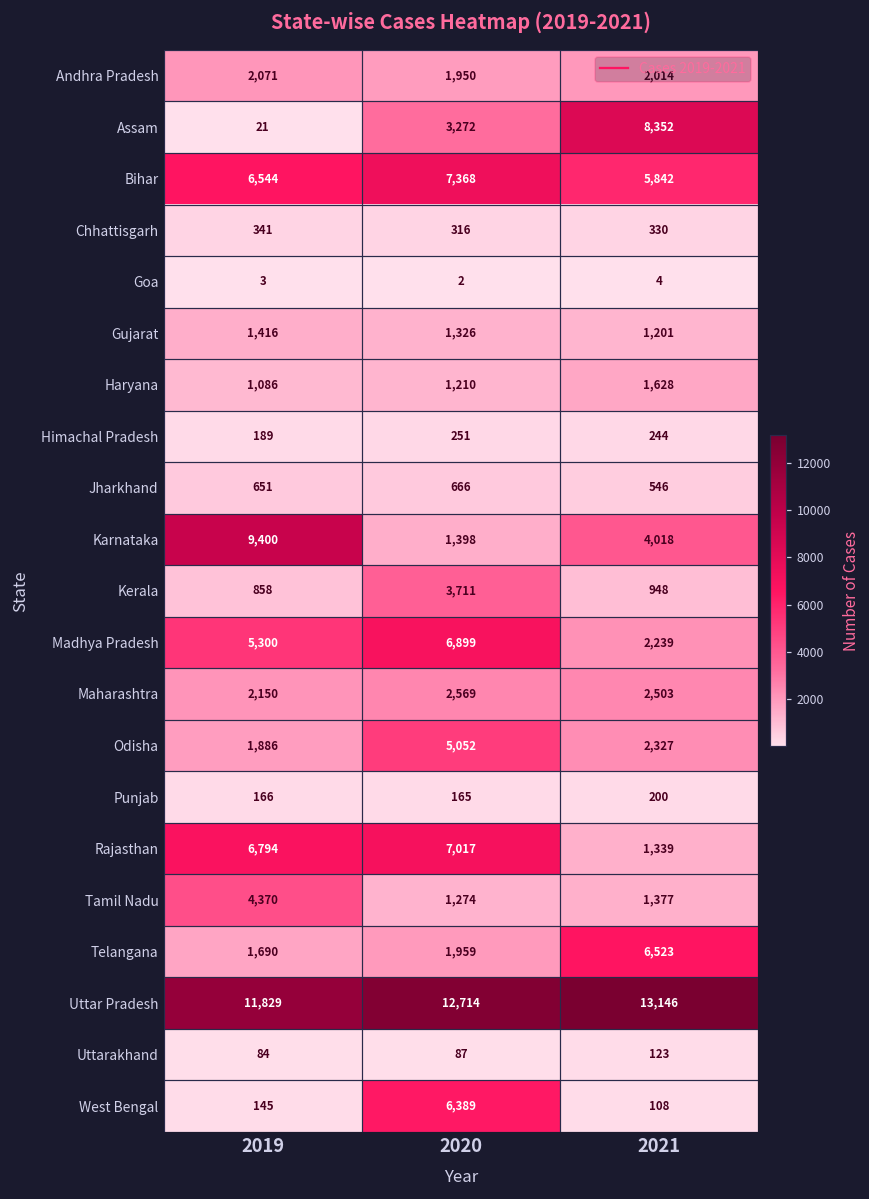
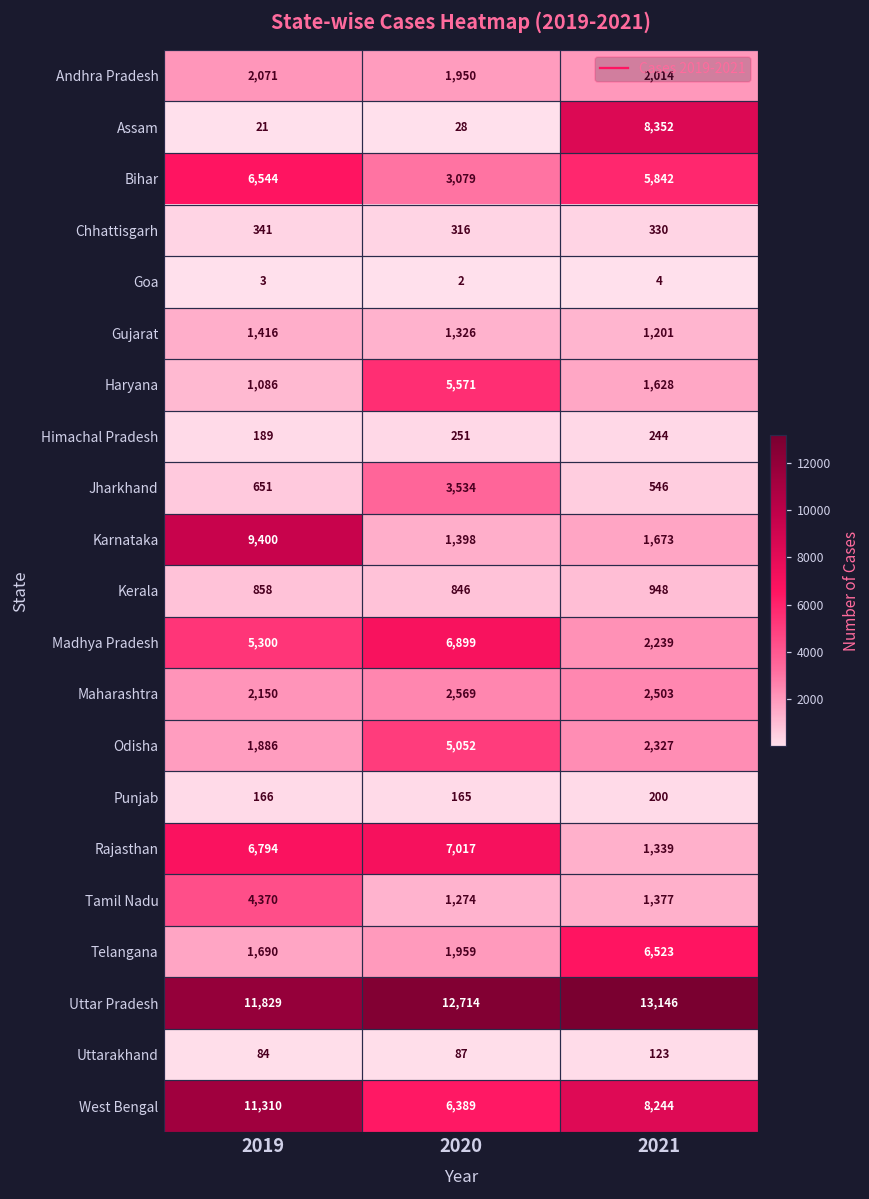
  {
    "Andhra Pradesh": {
      "2019": "2,071",
      "2020": "1,950"
    },
    "Assam": {
      "2019": "21",
-     "2020": "3,272",
+     "2020": "28",
      "2021": "8,352"
    },
    "Bihar": {
      "2019": "6,544",
-     "2020": "7,368",
+     "2020": "3,079",
      "2021": "5,842"
    },
    "Chhattisgarh": {
      "2019": "341",
      "2020": "316",
      "2021": "330"
    },
    "Goa": {
      "2019": "3",
      "2020": "2",
      "2021": "4"
    },
    "Gujarat": {
      "2019": "1,416",
      "2020": "1,326",
      "2021": "1,201"
    },
    "Haryana": {
      "2019": "1,086",
-     "2020": "1,210",
+     "2020": "5,571",
      "2021": "1,628"
    },
    "Himachal Pradesh": {
      "2019": "189",
      "2020": "251",
      "2021": "244"
    },
    "Jharkhand": {
      "2019": "651",
-     "2020": "666",
+     "2020": "3,534",
      "2021": "546"
    },
    "Karnataka": {
      "2019": "9,400",
      "2020": "1,398",
-     "2021": "4,018"
+     "2021": "1,673"
    },
    "Kerala": {
      "2019": "858",
-     "2020": "3,711",
+     "2020": "846",
      "2021": "948"
    },
    "Madhya Pradesh": {
      "2019": "5,300",
      "2020": "6,899",
      "2021": "2,239"
    },
    "Maharashtra": {
      "2019": "2,150",
      "2020": "2,569",
      "2021": "2,503"
    },
    "Odisha": {
      "2019": "1,886",
      "2020": "5,052",
      "2021": "2,327"
    },
    "Punjab": {
      "2019": "166",
      "2020": "165",
      "2021": "200"
    },
    "Rajasthan": {
      "2019": "6,794",
      "2020": "7,017",
      "2021": "1,339"
    },
    "Tamil Nadu": {
      "2019": "4,370",
      "2020": "1,274",
      "2021": "1,377"
    },
    "Telangana": {
      "2019": "1,690",
      "2020": "1,959",
      "2021": "6,523"
    },
    "Uttar Pradesh": {
      "2019": "11,829",
      "2020": "12,714",
      "2021": "13,146"
    },
    "Uttarakhand": {
      "2019": "84",
      "2020": "87",
      "2021": "123"
    },
    "West Bengal": {
-     "2019": "145",
+     "2019": "11,310",
      "2020": "6,389",
-     "2021": "108"
+     "2021": "8,244"
    }
  }
